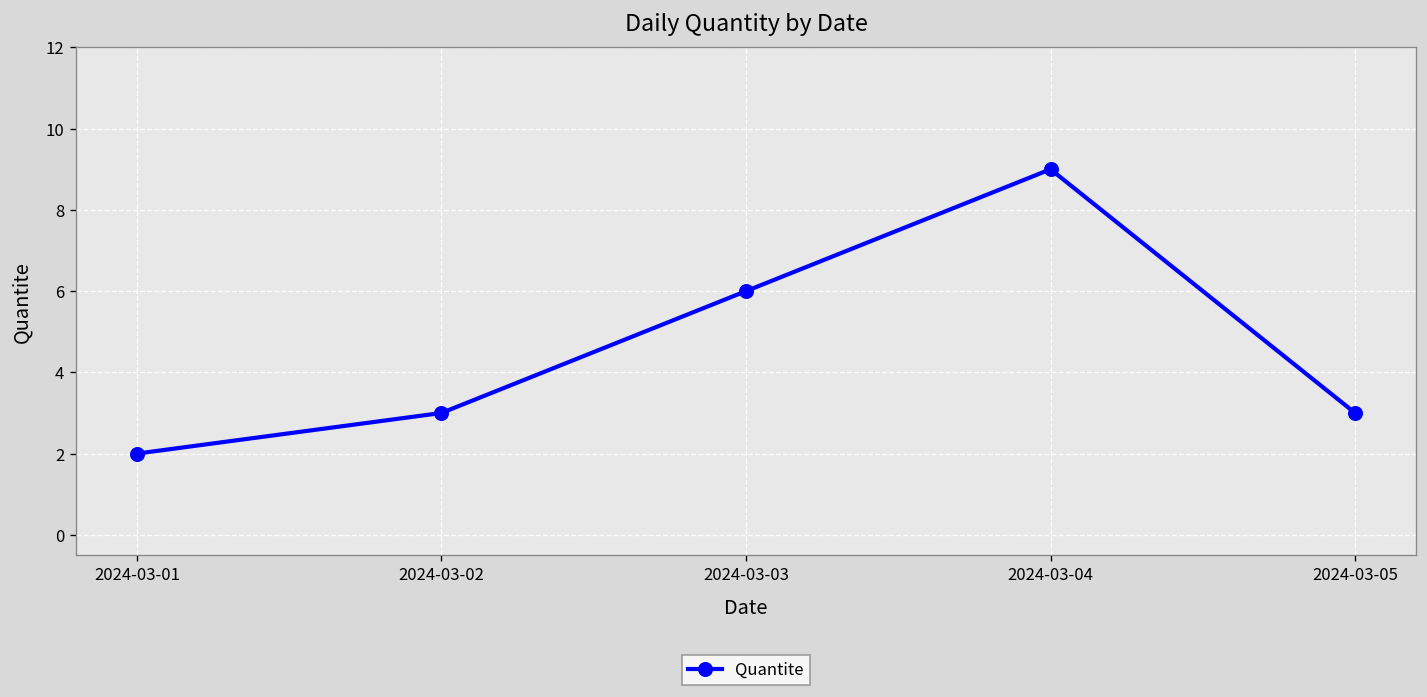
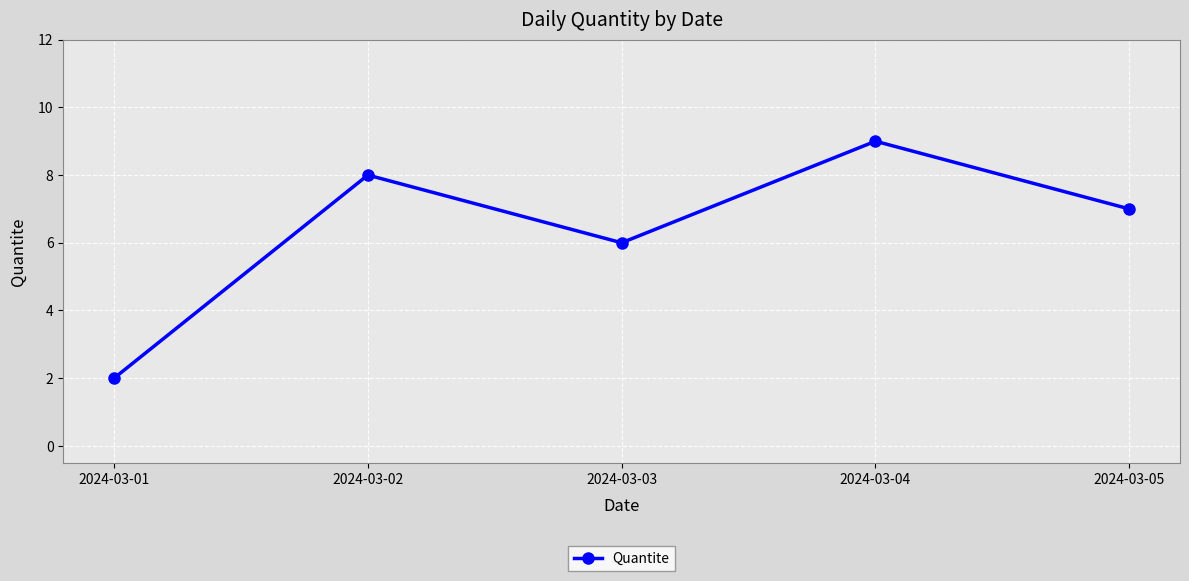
  {
    "2024-03-01": 2,
-   "2024-03-02": 3,
+   "2024-03-02": 8,
    "2024-03-03": 6,
    "2024-03-04": 9,
-   "2024-03-05": 3
+   "2024-03-05": 7
  }
